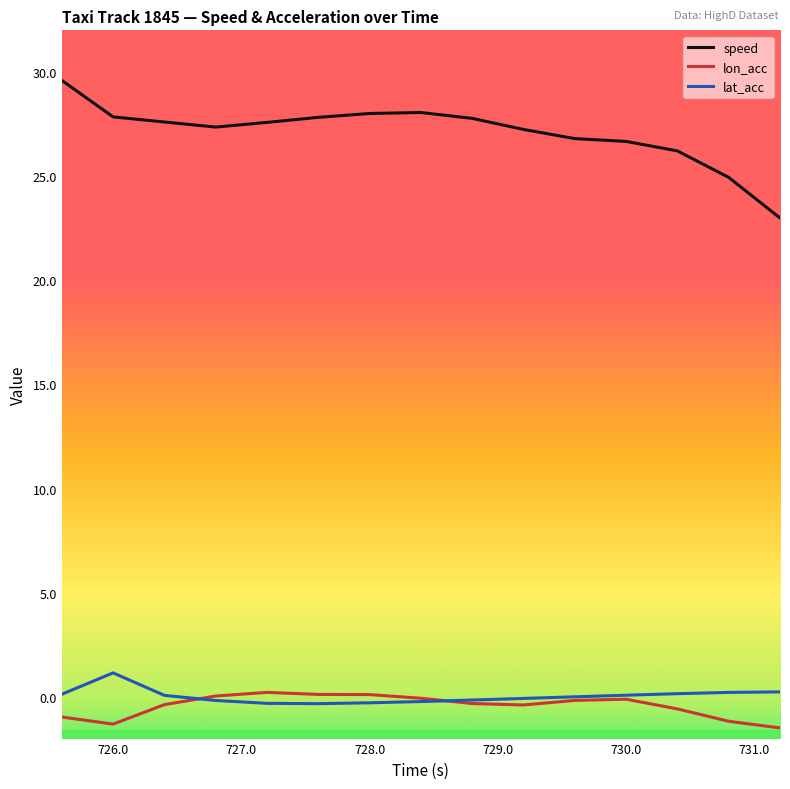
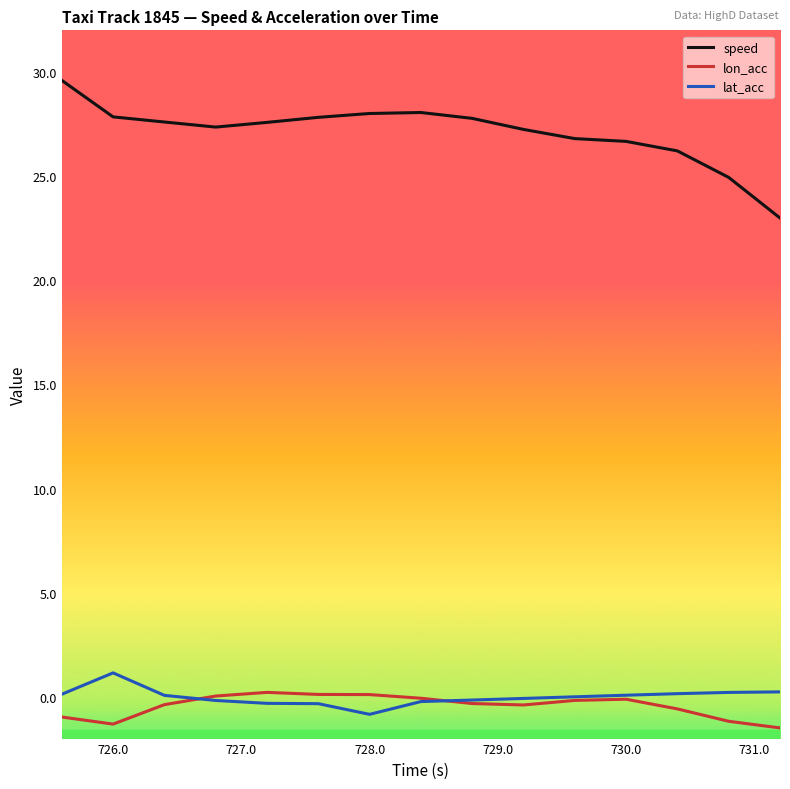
  {
    "speed": {
      "726.0": 27.8,
      "728.0": 28.0,
      "730.0": 26.7
    },
    "lon_acc": {
      "726.0": -1.3,
      "728.0": 0.1,
      "730.0": -0.1
    },
    "lat_acc": {
      "726.0": 1.2,
-     "728.0": -0.3,
+     "728.0": -0.8,
      "730.0": 0.1
    }
  }
